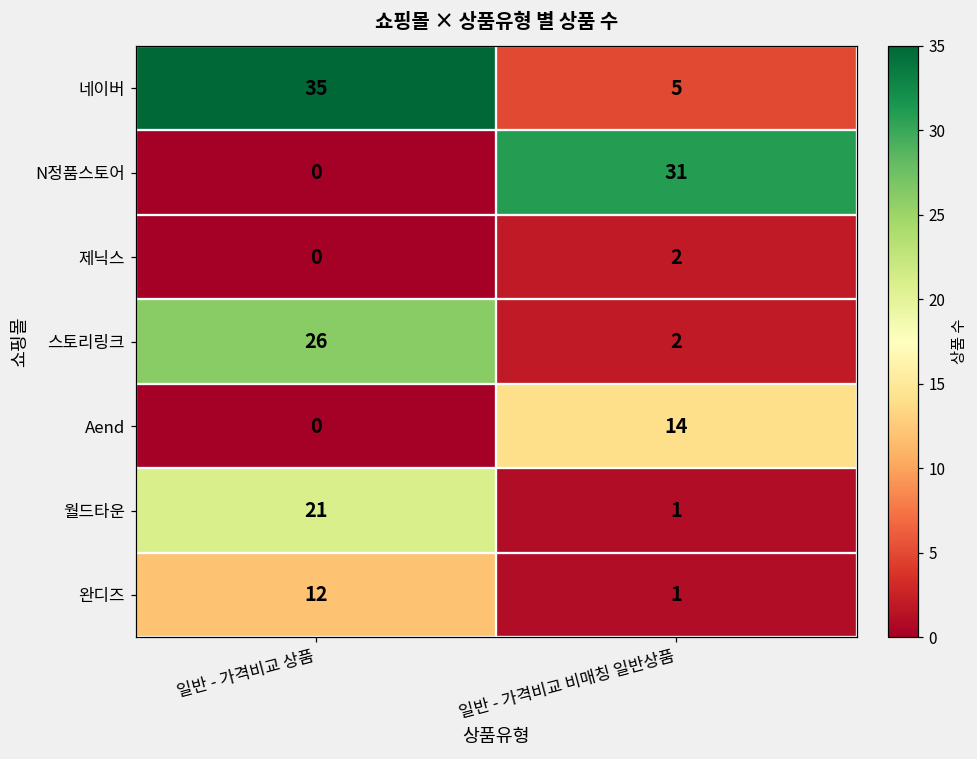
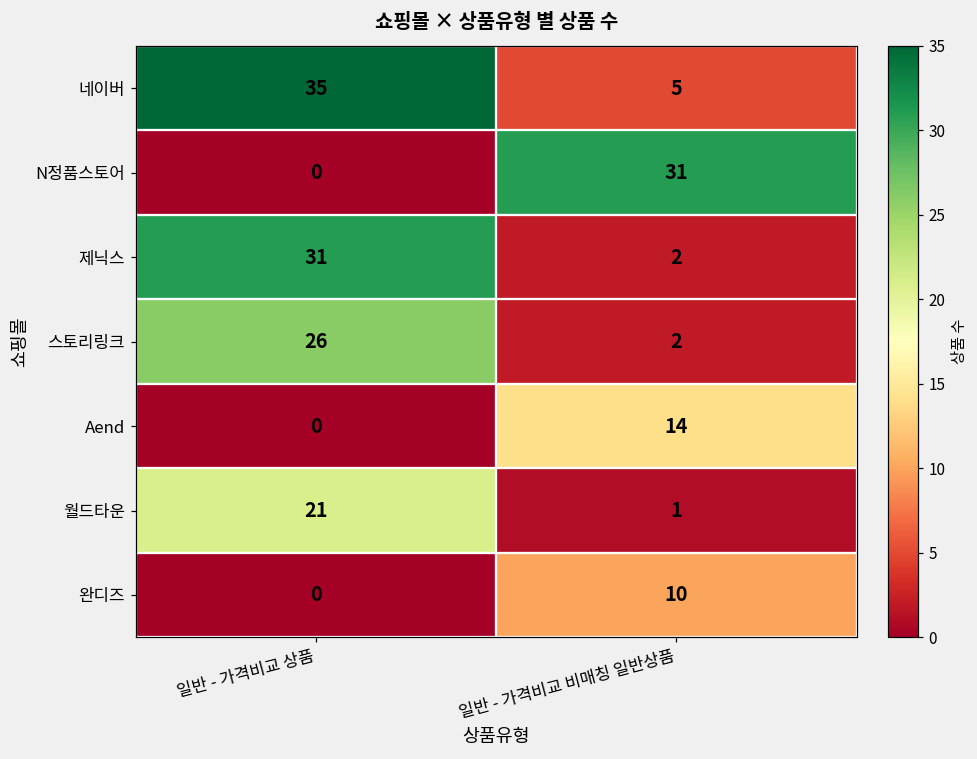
  {
    "네이버": {
      "일반 - 가격비교 상품": 35,
      "일반 - 가격비교 비매칭 일반상품": 5
    },
    "N정품스토어": {
      "일반 - 가격비교 상품": 0,
      "일반 - 가격비교 비매칭 일반상품": 31
    },
    "제닉스": {
-     "일반 - 가격비교 상품": 0,
+     "일반 - 가격비교 상품": 31,
      "일반 - 가격비교 비매칭 일반상품": 2
    },
    "스토리링크": {
      "일반 - 가격비교 상품": 26,
      "일반 - 가격비교 비매칭 일반상품": 2
    },
    "Aend": {
      "일반 - 가격비교 상품": 0,
      "일반 - 가격비교 비매칭 일반상품": 14
    },
    "월드타운": {
      "일반 - 가격비교 상품": 21,
      "일반 - 가격비교 비매칭 일반상품": 1
    },
    "완디즈": {
-     "일반 - 가격비교 상품": 12,
-     "일반 - 가격비교 비매칭 일반상품": 1
+     "일반 - 가격비교 상품": 0,
+     "일반 - 가격비교 비매칭 일반상품": 10
    }
  }
